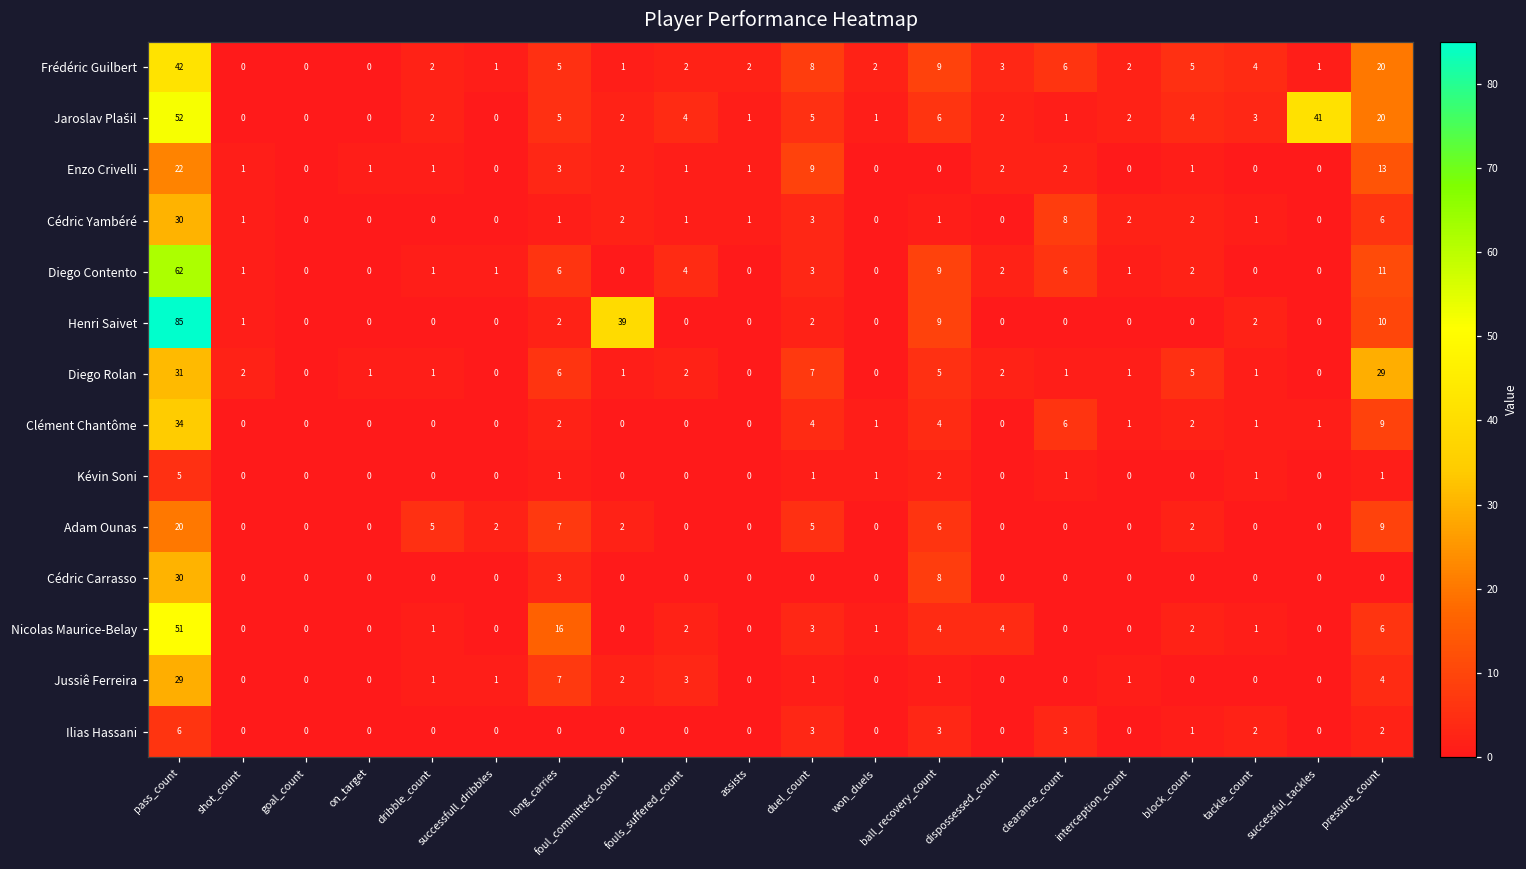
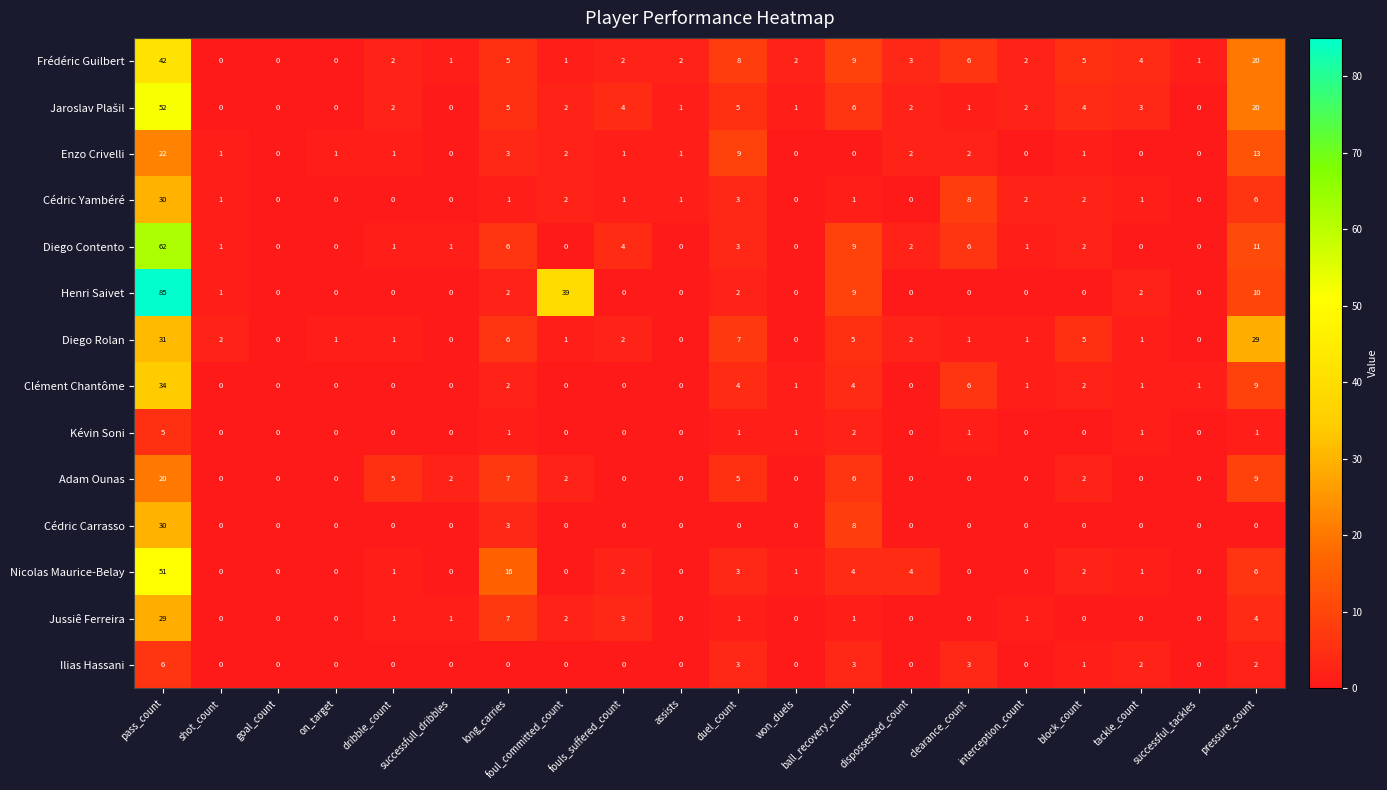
  {
    "Jaroslav Plašil": {
      "pass_count": 52,
      "shot_count": 0,
      "goal_count": 0,
      "on_target": 0,
      "dribble_count": 2,
      "successfull_dribbles": 0,
      "long_carries": 5,
      "foul_committed_count": 2,
      "fouls_suffered_count": 4,
      "assists": 1,
      "duel_count": 5,
      "won_duels": 1,
      "ball_recovery_count": 6,
      "dispossessed_count": 2,
      "clearance_count": 1,
      "interception_count": 2,
      "block_count": 4,
      "tackle_count": 3,
-     "successful_tackles": 41,
+     "successful_tackles": 0,
      "pressure_count": 20
    }
  }
